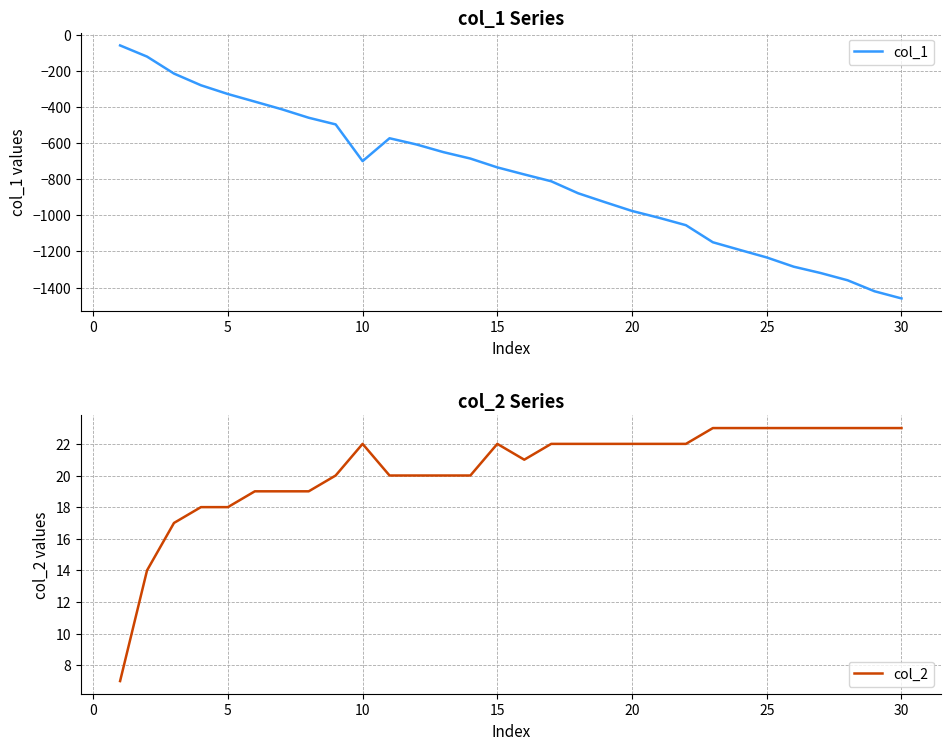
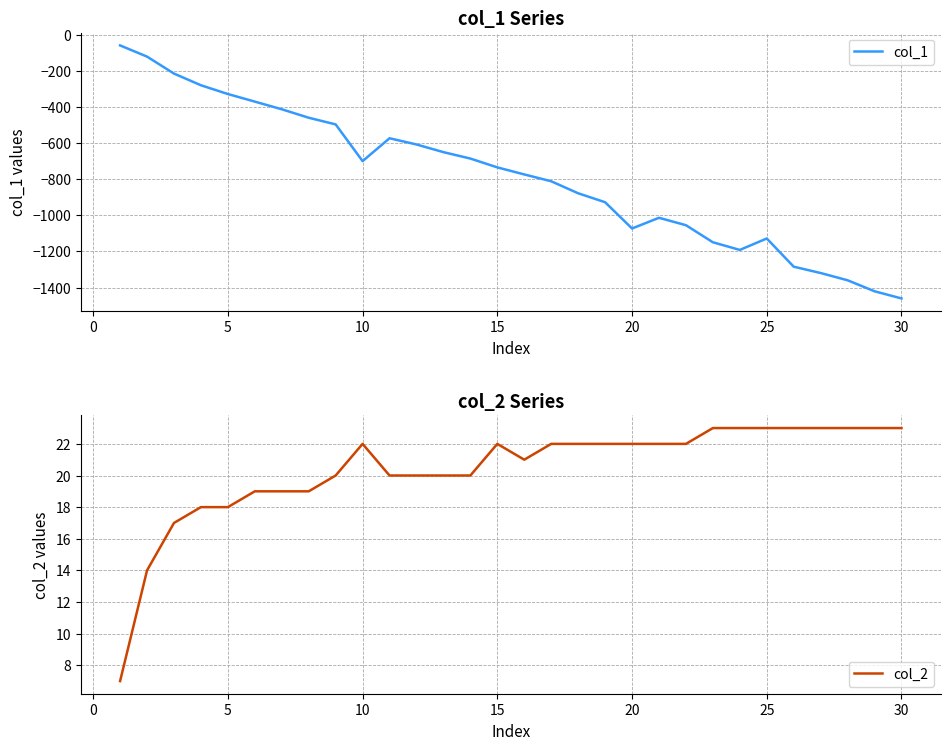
  {
    "col_1 Series": {
      "5": -330,
      "10": -700,
      "15": -740,
-     "20": -980,
-     "25": -1230,
+     "20": -1070,
+     "25": -1130,
      "30": -1460
    },
    "col_2 Series": {
      "5": 18.0,
      "10": 22.0,
      "15": 22.0,
      "20": 22.0,
      "25": 23.0,
      "30": 23.0
    }
  }
